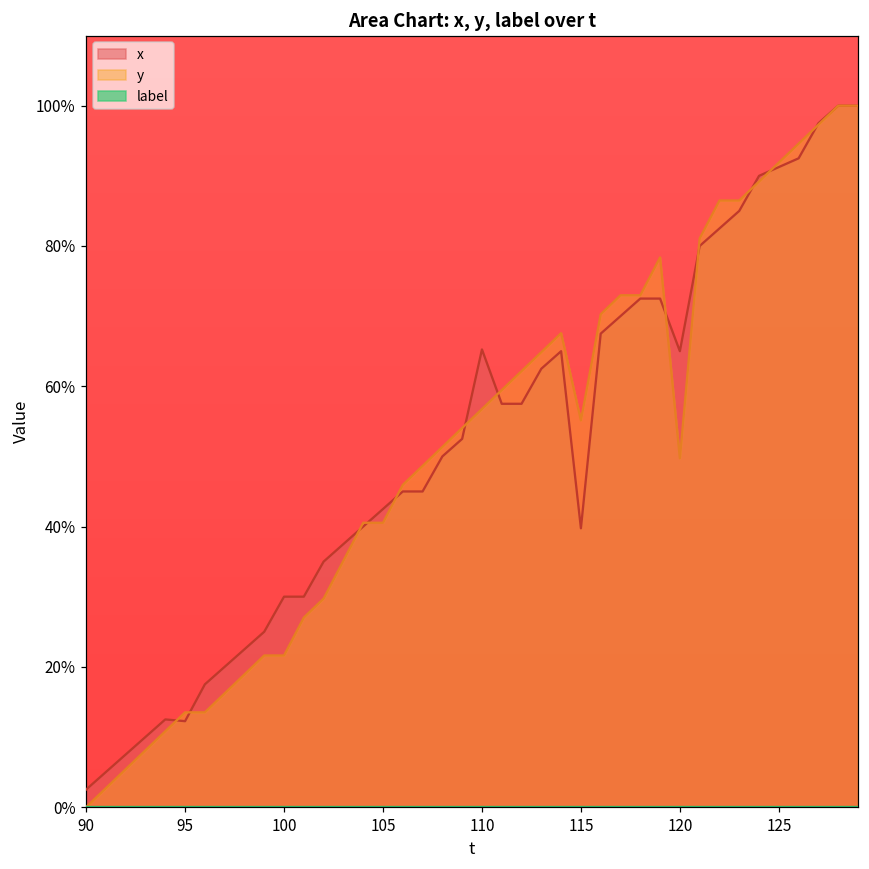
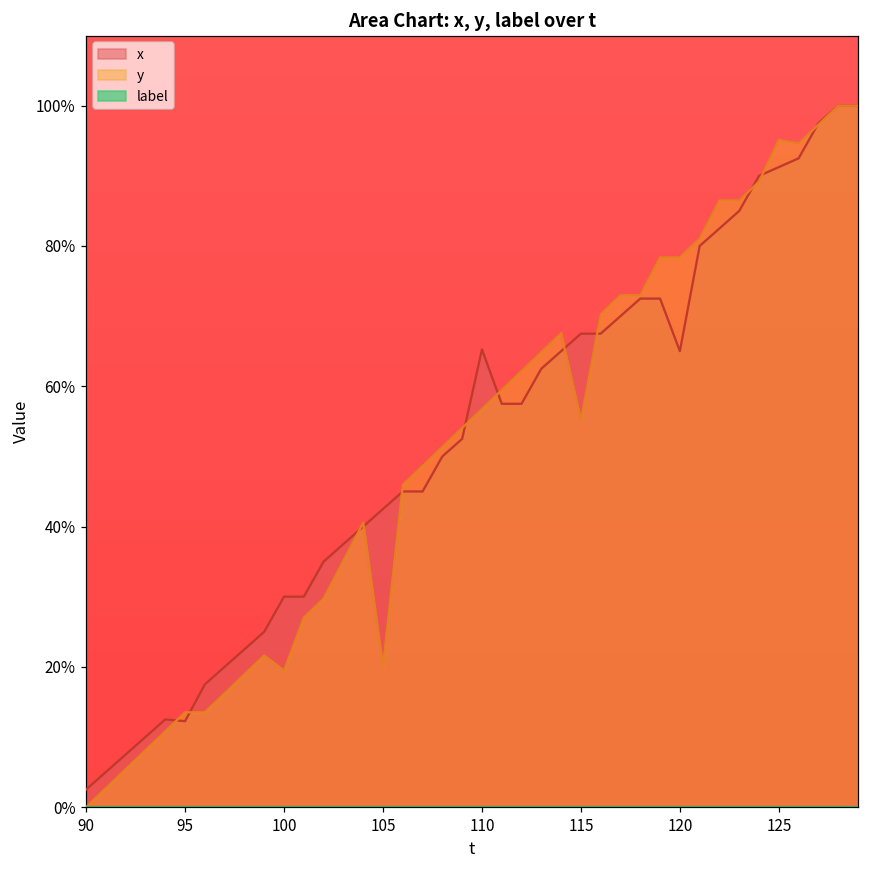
  {
    "x": {
      "90": "3%",
      "95": "12%",
      "100": "30%",
      "105": "43%",
      "110": "65%",
-     "115": "40%",
+     "115": "68%",
      "120": "65%",
      "125": "91%"
    },
    "y": {
      "95": "14%",
-     "100": "22%",
-     "105": "41%",
+     "100": "19%",
+     "105": "20%",
      "110": "57%",
      "115": "55%",
-     "120": "50%",
-     "125": "92%"
+     "120": "78%",
+     "125": "95%"
    },
    "label": {
      "95": "0%",
      "100": "0%",
      "105": "0%",
      "110": "0%",
      "115": "0%",
      "120": "0%",
      "125": "0%"
    }
  }
